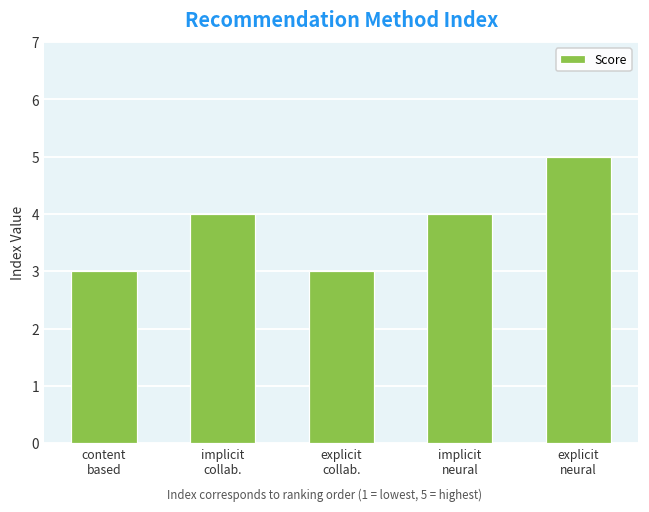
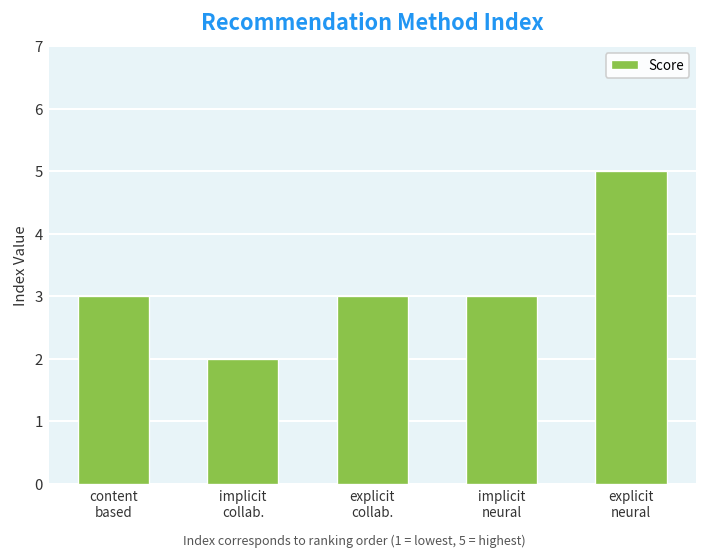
  {
    "content based": 3,
-   "implicit collab.": 4,
+   "implicit collab.": 2,
    "explicit collab.": 3,
-   "implicit neural": 4,
+   "implicit neural": 3,
    "explicit neural": 5
  }
